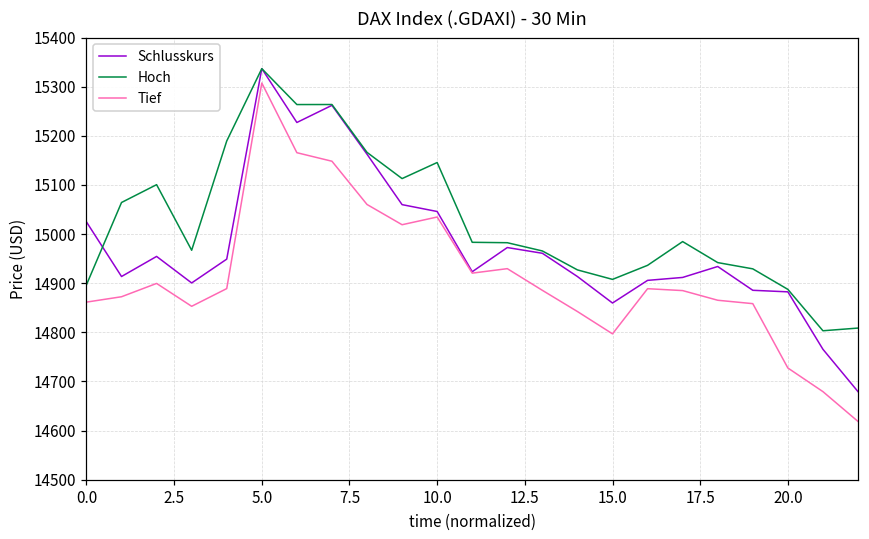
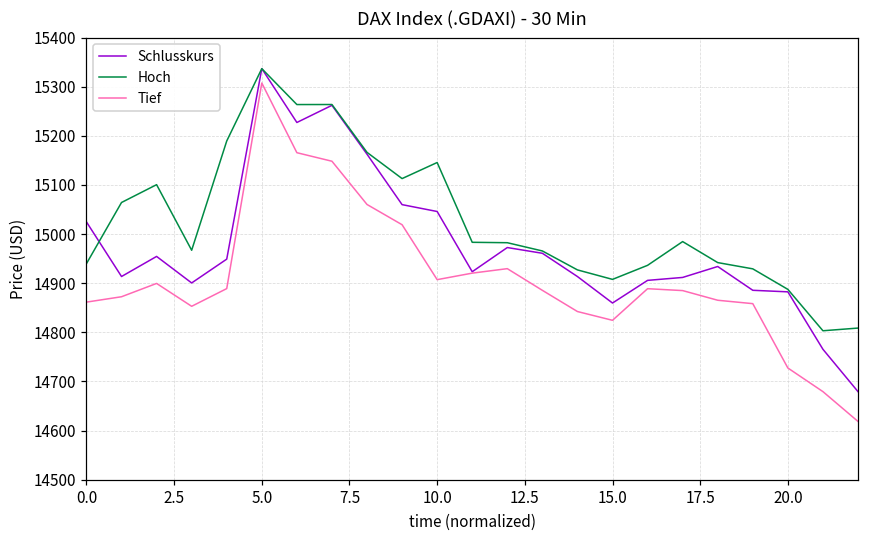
  {
    "Schlusskurs": {
      "0.0": 15020,
      "10.0": 15050,
      "15.0": 14860
    },
    "Hoch": {
-     "0.0": 14900,
+     "0.0": 14940,
      "10.0": 15150,
      "15.0": 14910
    },
    "Tief": {
      "0.0": 14860,
      "5.0": 15310,
-     "10.0": 15030,
-     "15.0": 14800,
+     "10.0": 14910,
+     "15.0": 14820,
      "20.0": 14730
    }
  }
